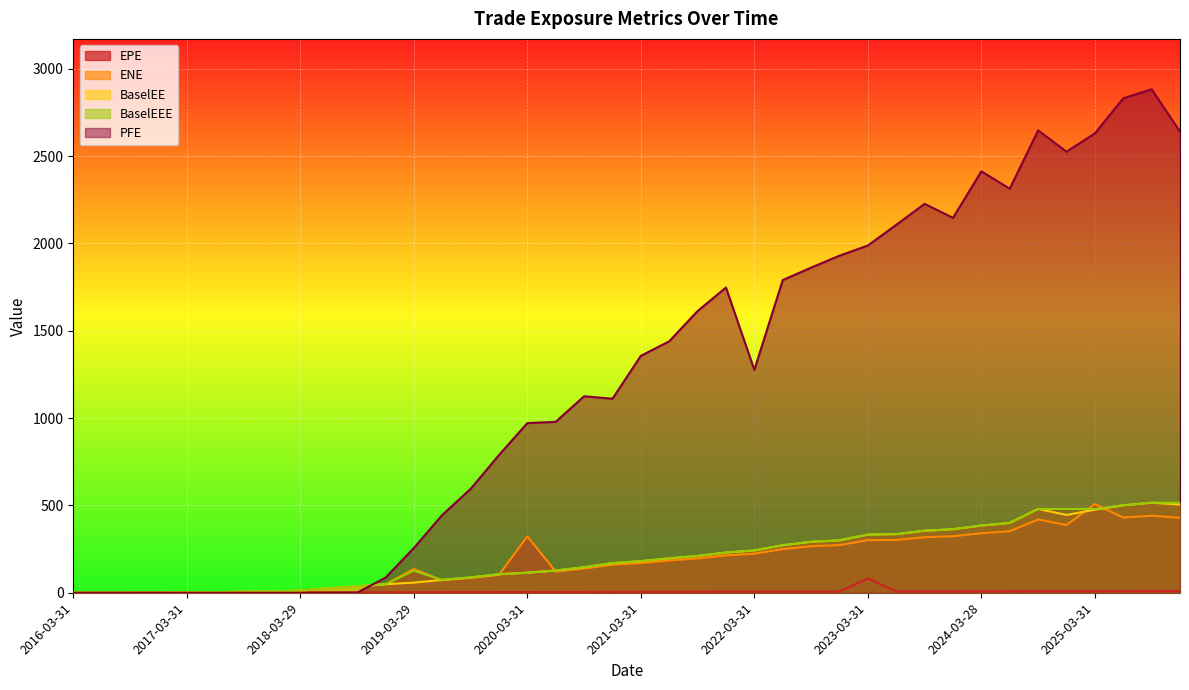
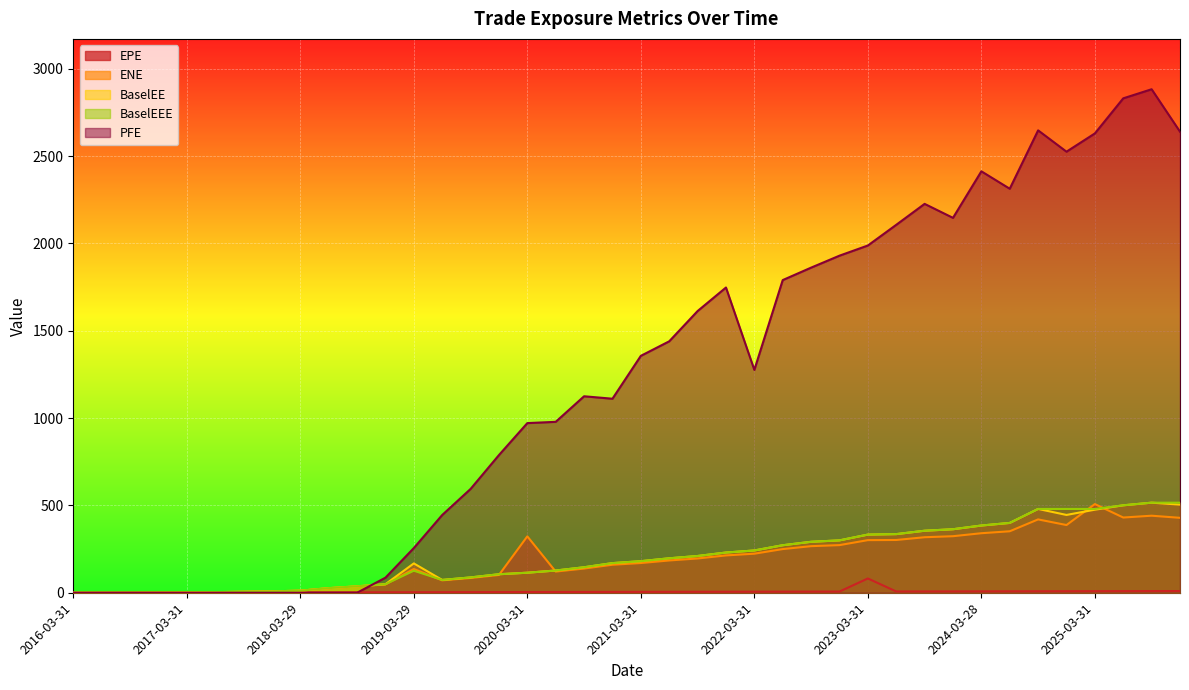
  {
    "EPE": {
      "2019-03-29": 0,
      "2020-03-31": 0,
      "2021-03-31": 0,
      "2022-03-31": 10,
      "2023-03-31": 80,
      "2024-03-28": 10,
      "2025-03-31": 10
    },
    "ENE": {
      "2020-03-31": 320,
      "2022-03-31": 220,
      "2023-03-31": 300,
      "2024-03-28": 340,
      "2025-03-31": 510
    },
    "BaselEE": {
-     "2019-03-29": 60
+     "2019-03-29": 170
    },
    "PFE": {
      "2019-03-29": 260,
      "2020-03-31": 970,
      "2021-03-31": 1360,
      "2022-03-31": 1280,
      "2023-03-31": 1990,
      "2024-03-28": 2410,
      "2025-03-31": 2630
    }
  }
